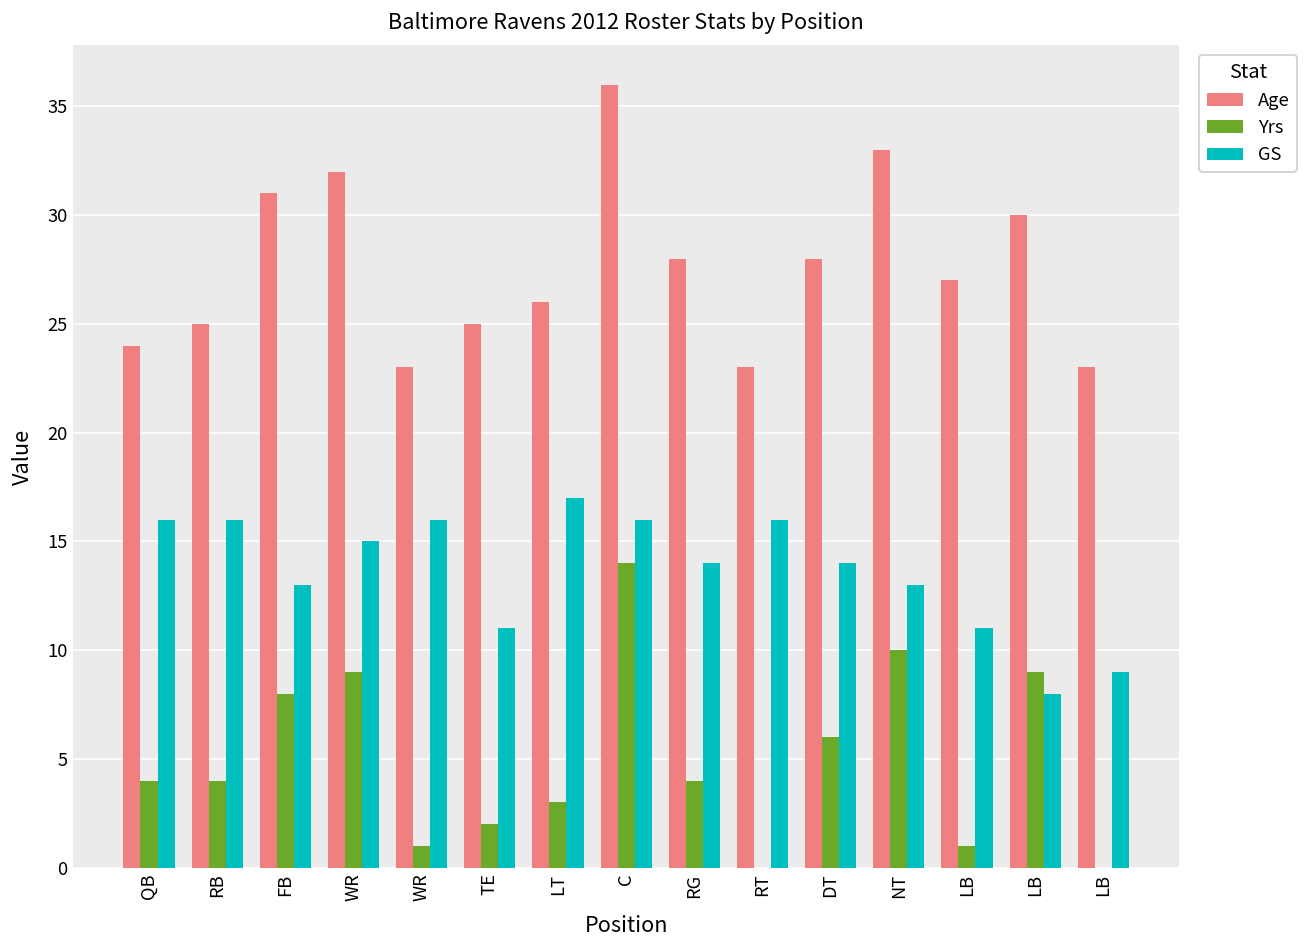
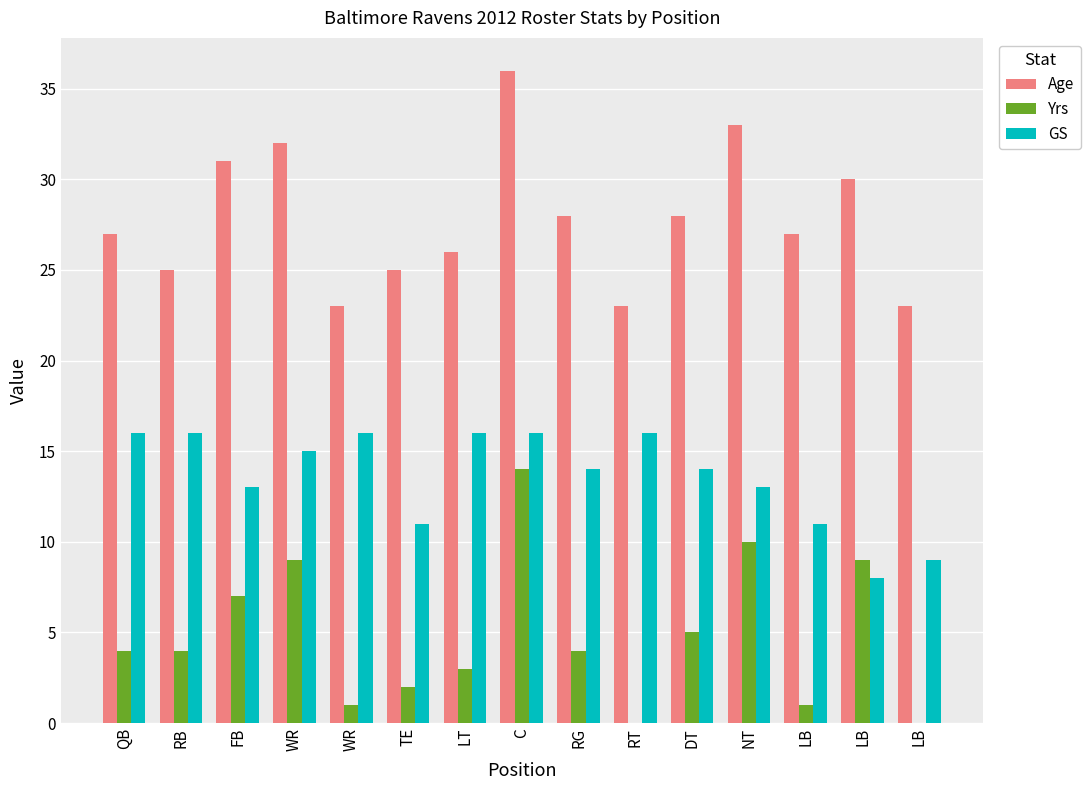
  {
    "Age": {
-     "QB": 24,
+     "QB": 27,
      "RB": 25,
      "FB": 31,
      "TE": 25,
      "LT": 26,
      "C": 36,
      "RG": 28,
      "RT": 23,
      "DT": 28,
      "NT": 33
    },
    "Yrs": {
      "QB": 4,
      "RB": 4,
-     "FB": 8,
+     "FB": 7,
      "TE": 2,
      "LT": 3,
      "C": 14,
      "RG": 4,
      "RT": 0,
-     "DT": 6,
+     "DT": 5,
      "NT": 10
    },
    "GS": {
      "QB": 16,
      "RB": 16,
      "FB": 13,
      "TE": 11,
-     "LT": 17,
+     "LT": 16,
      "C": 16,
      "RG": 14,
      "RT": 16,
      "DT": 14,
      "NT": 13
    }
  }
